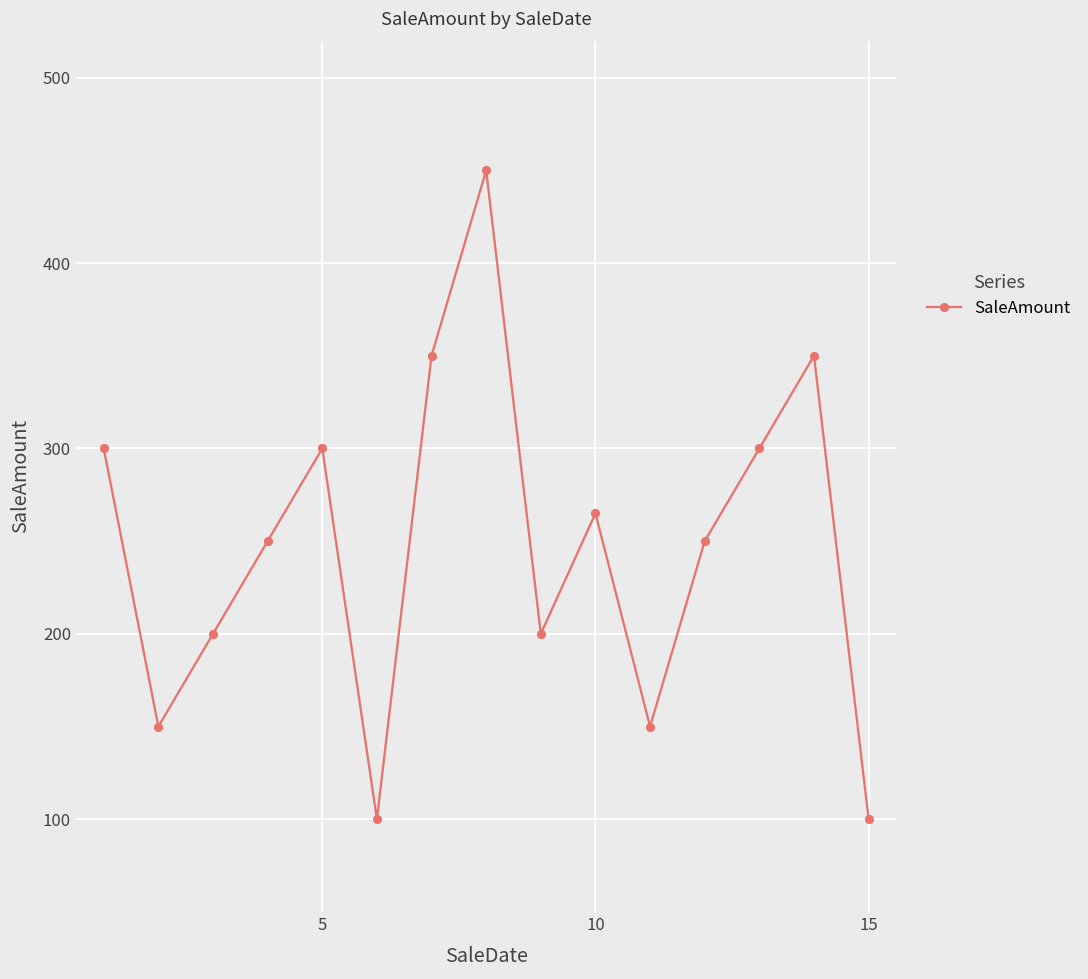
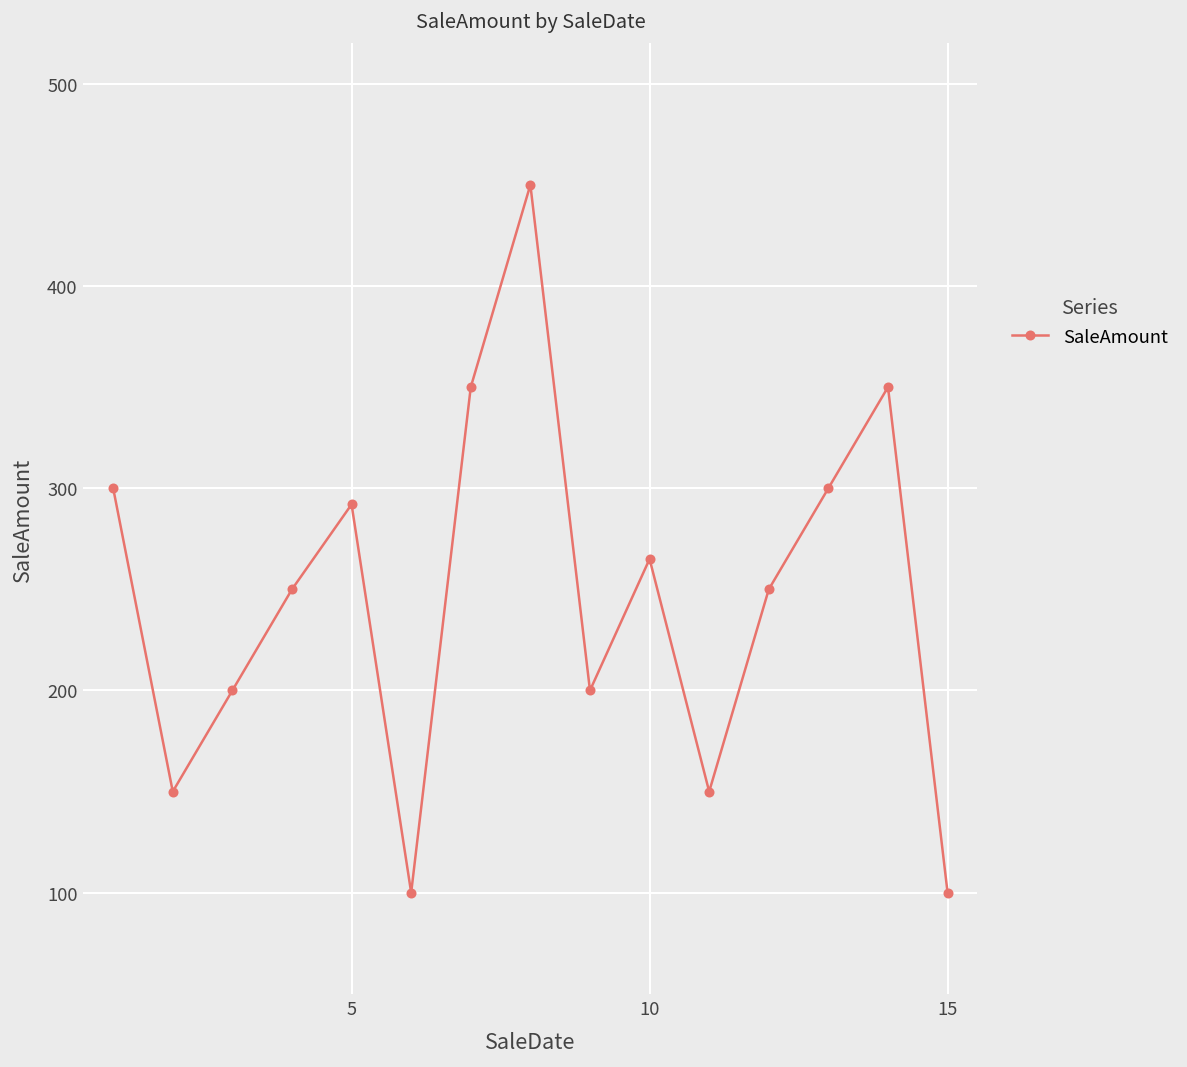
  {
-   "5": 300,
+   "5": 292,
    "10": 265,
    "15": 100
  }
